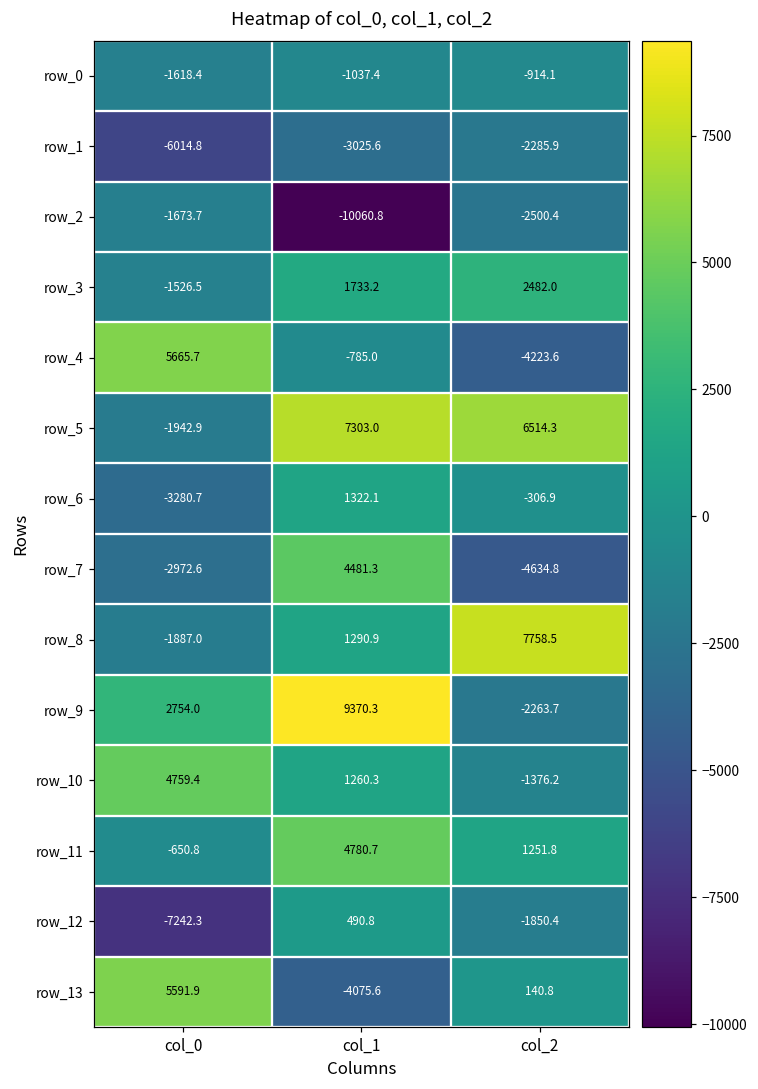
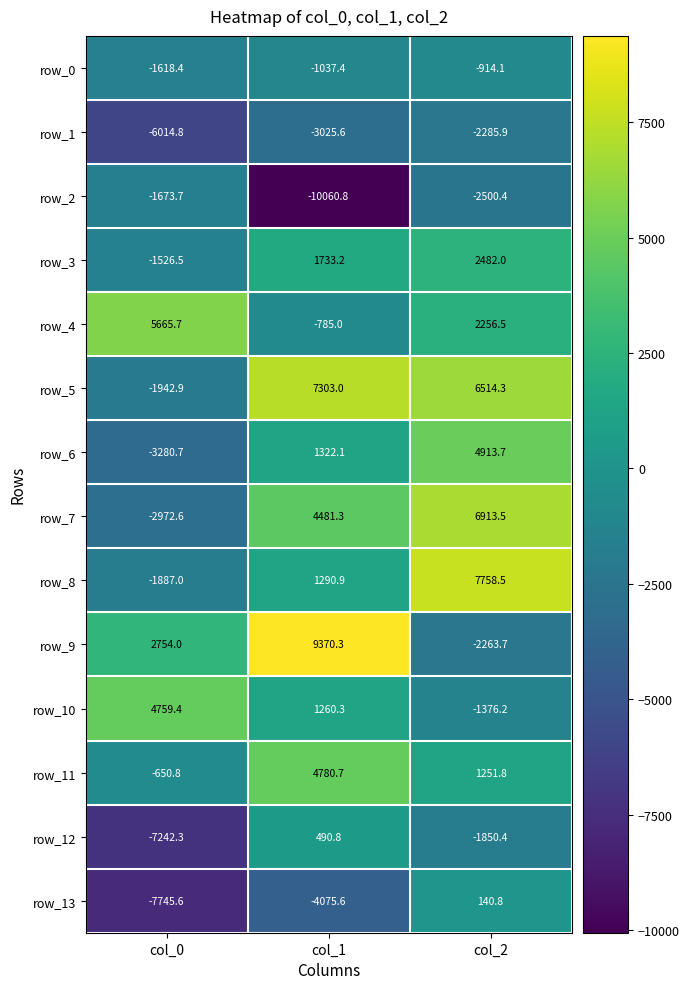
  {
    "row_0": {
      "col_0": -1618.4,
      "col_1": -1037.4,
      "col_2": -914.1
    },
    "row_1": {
      "col_0": -6014.8,
      "col_1": -3025.6,
      "col_2": -2285.9
    },
    "row_2": {
      "col_0": -1673.7,
      "col_1": -10060.8,
      "col_2": -2500.4
    },
    "row_3": {
      "col_0": -1526.5,
      "col_1": 1733.2,
      "col_2": 2482.0
    },
    "row_4": {
      "col_0": 5665.7,
      "col_1": -785.0,
-     "col_2": -4223.6
+     "col_2": 2256.5
    },
    "row_5": {
      "col_0": -1942.9,
      "col_1": 7303.0,
      "col_2": 6514.3
    },
    "row_6": {
      "col_0": -3280.7,
      "col_1": 1322.1,
-     "col_2": -306.9
+     "col_2": 4913.7
    },
    "row_7": {
      "col_0": -2972.6,
      "col_1": 4481.3,
-     "col_2": -4634.8
+     "col_2": 6913.5
    },
    "row_8": {
      "col_0": -1887.0,
      "col_1": 1290.9,
      "col_2": 7758.5
    },
    "row_9": {
      "col_0": 2754.0,
      "col_1": 9370.3,
      "col_2": -2263.7
    },
    "row_10": {
      "col_0": 4759.4,
      "col_1": 1260.3,
      "col_2": -1376.2
    },
    "row_11": {
      "col_0": -650.8,
      "col_1": 4780.7,
      "col_2": 1251.8
    },
    "row_12": {
      "col_0": -7242.3,
      "col_1": 490.8,
      "col_2": -1850.4
    },
    "row_13": {
-     "col_0": 5591.9,
+     "col_0": -7745.6,
      "col_1": -4075.6,
      "col_2": 140.8
    }
  }
